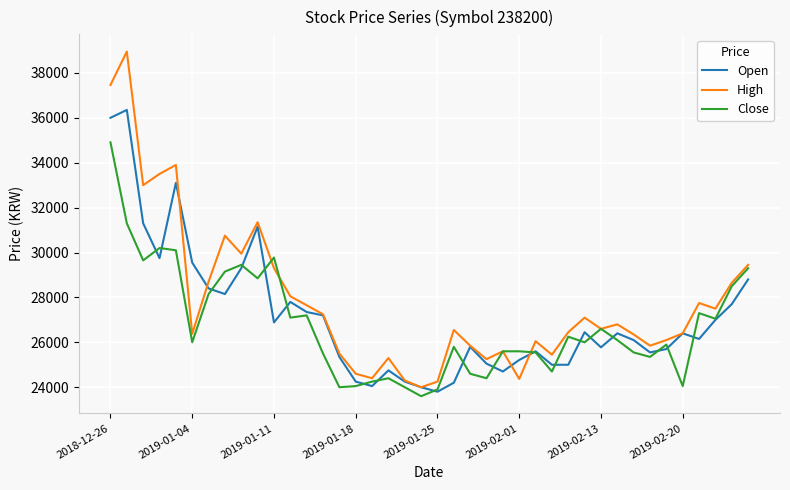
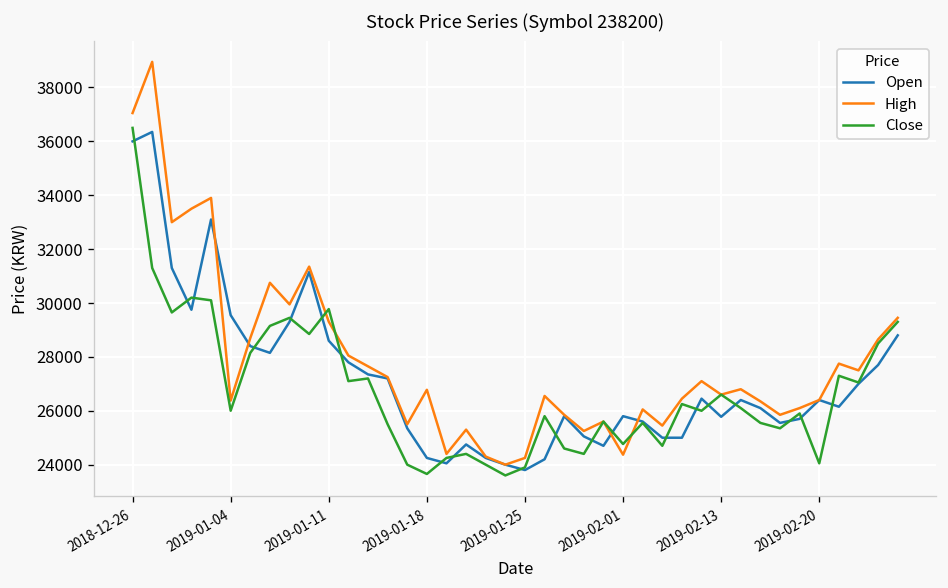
  {
    "Open": {
      "2018-12-26": 36000,
      "2019-01-04": 29600,
-     "2019-01-11": 26900,
+     "2019-01-11": 28600,
      "2019-01-18": 24300,
-     "2019-02-01": 25200,
+     "2019-02-01": 25800,
      "2019-02-13": 25800
    },
    "High": {
-     "2018-12-26": 37500,
+     "2018-12-26": 37100,
      "2019-01-04": 26400,
      "2019-01-11": 29300,
-     "2019-01-18": 24600,
+     "2019-01-18": 26800,
      "2019-01-25": 24300,
      "2019-02-01": 24400
    },
    "Close": {
-     "2018-12-26": 34900,
+     "2018-12-26": 36500,
      "2019-01-04": 26000,
      "2019-01-11": 29800,
-     "2019-01-18": 24100,
-     "2019-02-01": 25600,
+     "2019-01-18": 23700,
+     "2019-02-01": 24800,
      "2019-02-20": 24100
    }
  }
